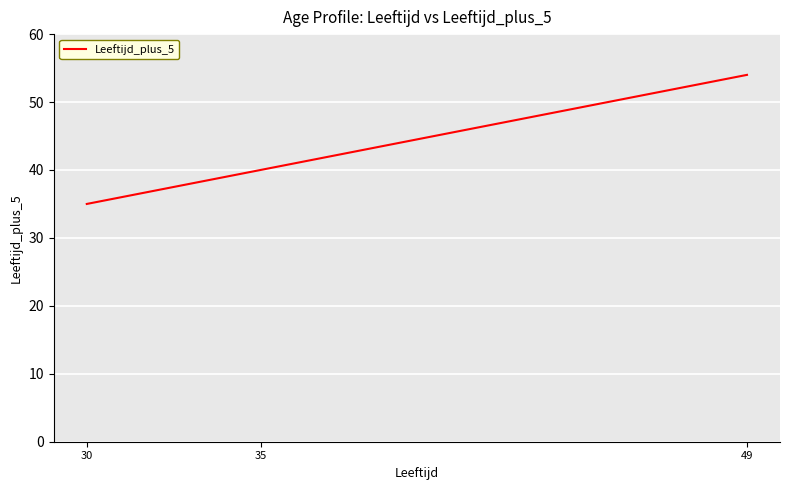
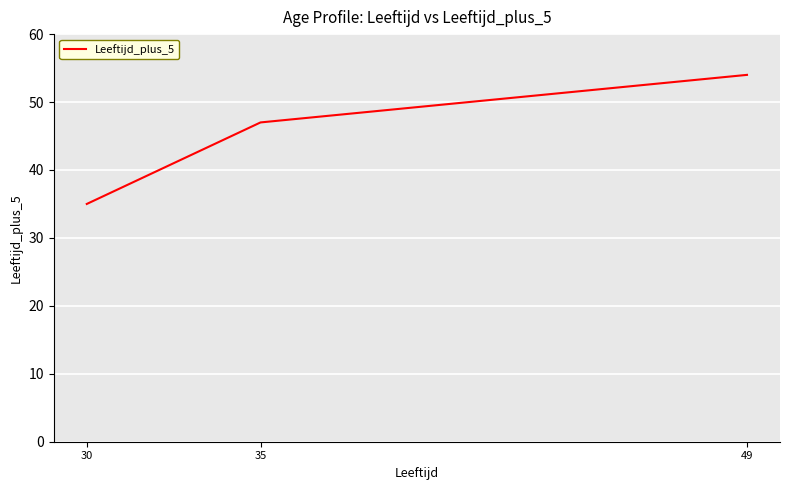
  {
    "30": 35,
-   "35": 40,
+   "35": 47,
    "49": 54
  }
